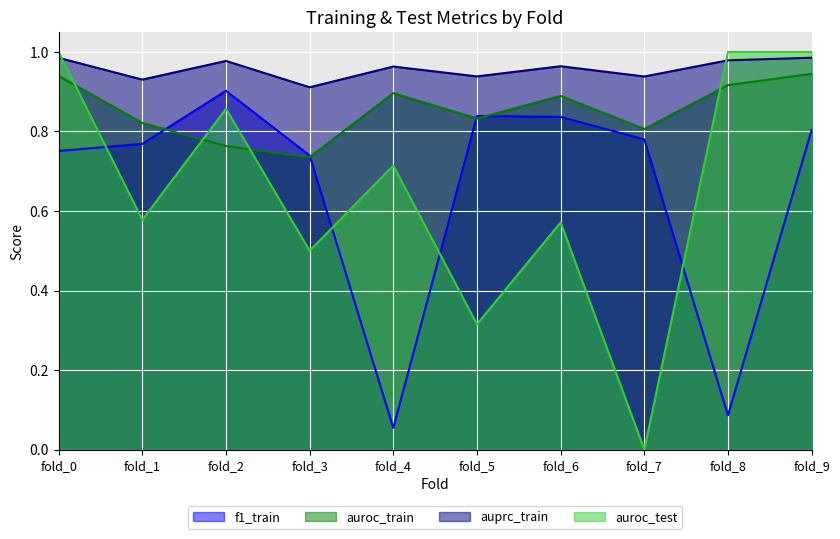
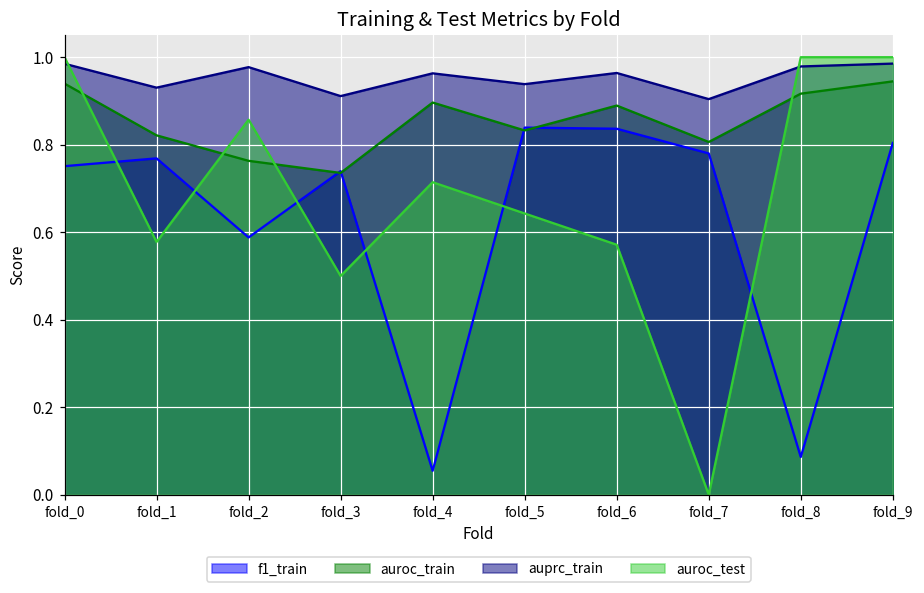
  {
    "f1_train": {
      "fold_0": 0.75,
      "fold_1": 0.77,
-     "fold_2": 0.90,
+     "fold_2": 0.59,
      "fold_4": 0.05,
      "fold_5": 0.84,
      "fold_6": 0.84,
      "fold_7": 0.78,
      "fold_8": 0.09,
      "fold_9": 0.80
    },
    "auroc_train": {
      "fold_0": 0.94,
      "fold_1": 0.82,
      "fold_2": 0.76,
      "fold_4": 0.90,
      "fold_5": 0.83,
      "fold_6": 0.89,
      "fold_7": 0.81,
      "fold_8": 0.92,
      "fold_9": 0.94
    },
    "auprc_train": {
      "fold_0": 0.99,
      "fold_1": 0.93,
      "fold_2": 0.98,
      "fold_3": 0.91,
      "fold_4": 0.96,
      "fold_5": 0.94,
      "fold_6": 0.96,
-     "fold_7": 0.94,
+     "fold_7": 0.90,
      "fold_8": 0.98,
      "fold_9": 0.99
    },
    "auroc_test": {
      "fold_0": 1.00,
      "fold_1": 0.58,
      "fold_2": 0.86,
      "fold_3": 0.50,
      "fold_4": 0.71,
-     "fold_5": 0.32,
+     "fold_5": 0.64,
      "fold_6": 0.57,
      "fold_7": 0.00,
      "fold_8": 1.00,
      "fold_9": 1.00
    }
  }
